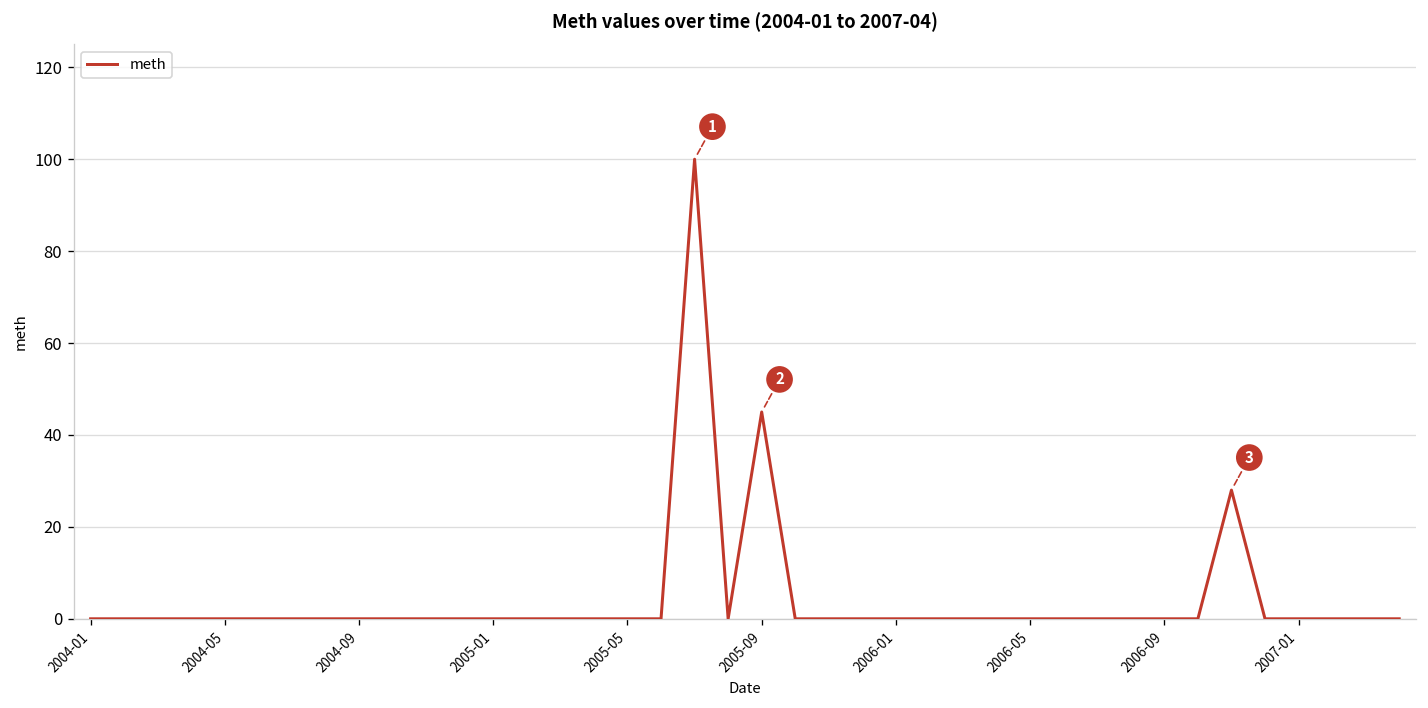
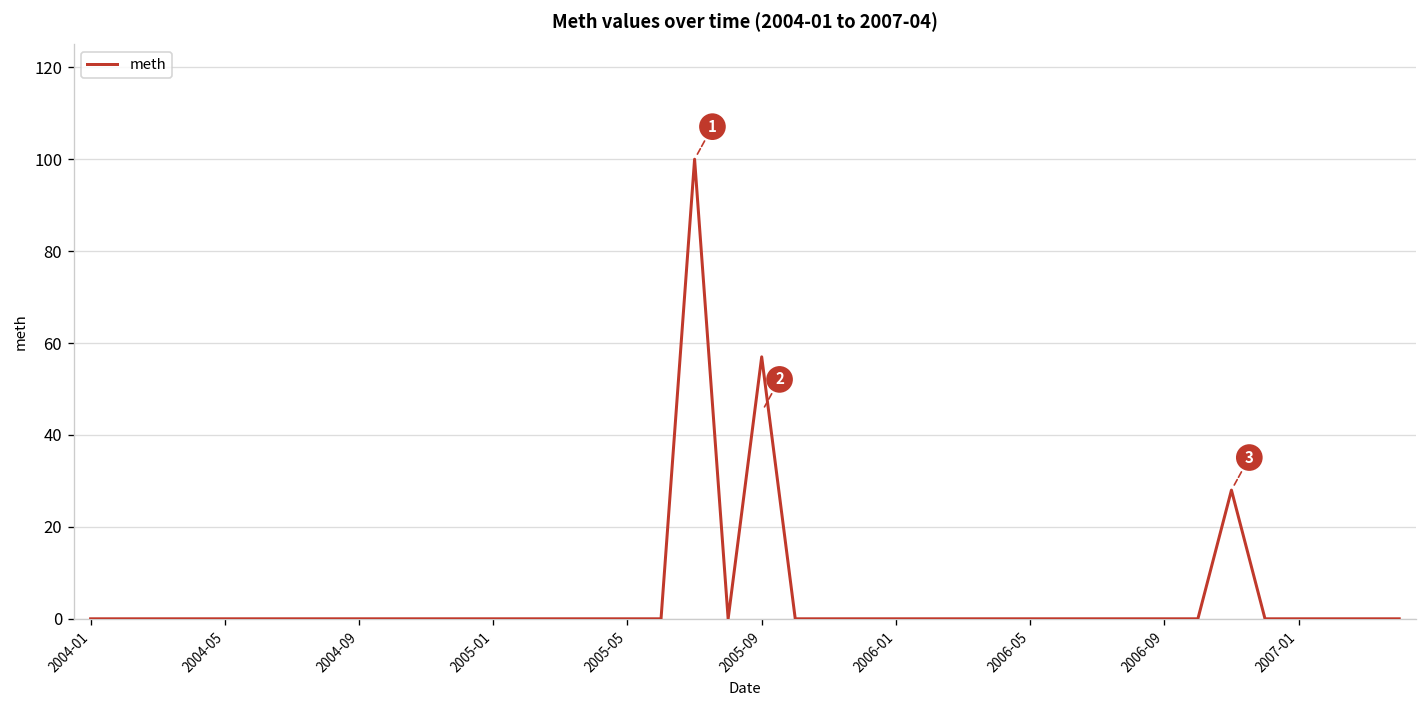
  {
    "2004-01": 0,
    "2004-05": 0,
    "2004-09": 0,
    "2005-01": 0,
    "2005-05": 0,
-   "2005-09": 45,
+   "2005-09": 57,
    "2006-01": 0,
    "2006-05": 0,
    "2006-09": 0,
    "2007-01": 0
  }
